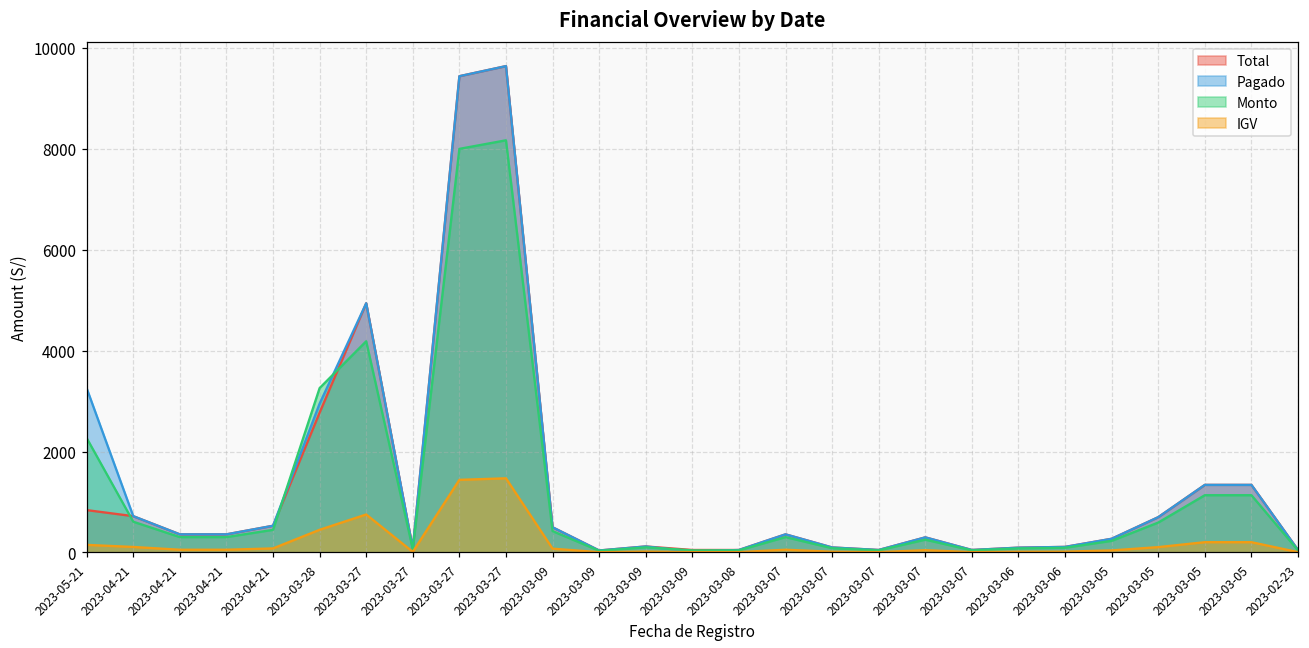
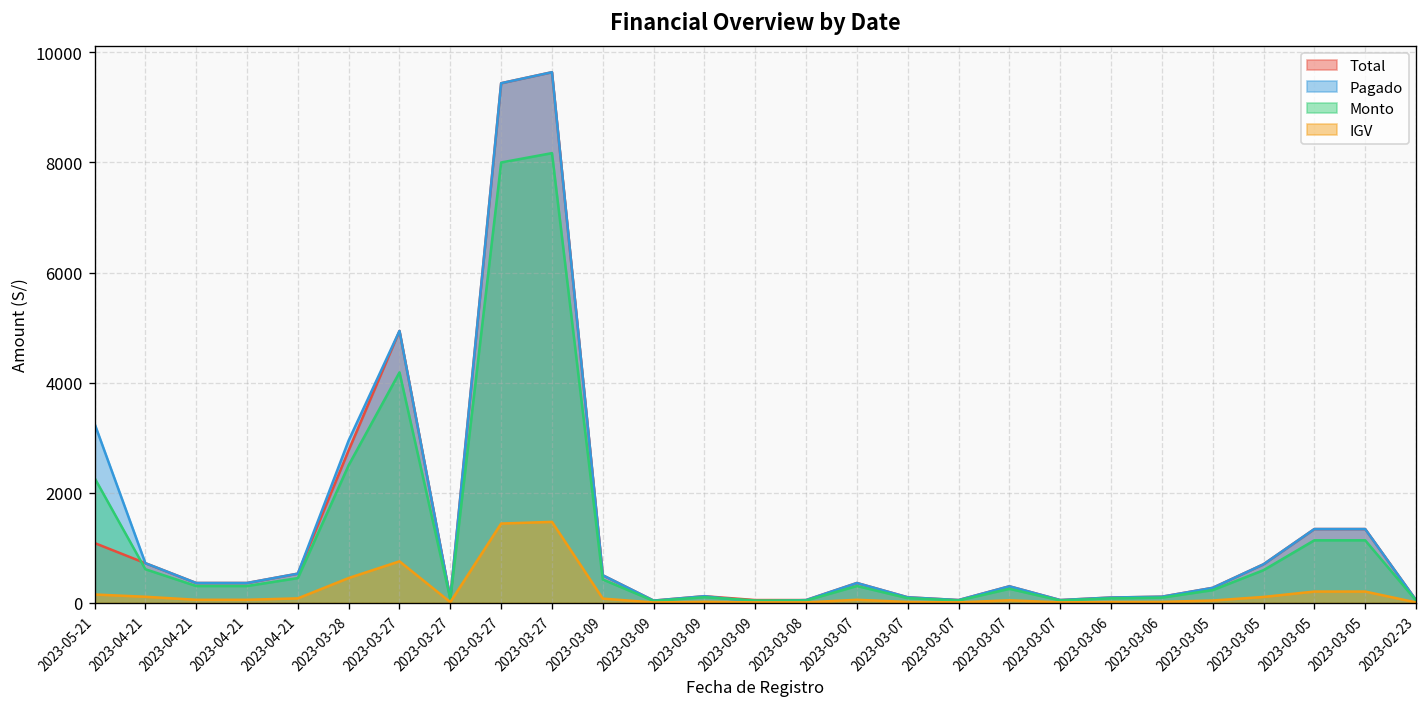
  {
    "Total": {
-     "2023-05-21": 800,
+     "2023-05-21": 1100,
      "2023-03-28": 2800
    },
    "Pagado": {
      "2023-05-21": 3300,
      "2023-03-28": 3000
    },
    "Monto": {
      "2023-05-21": 2300,
-     "2023-03-28": 3300
+     "2023-03-28": 2500
    },
    "IGV": {
      "2023-05-21": 200,
      "2023-03-28": 500
    }
  }
